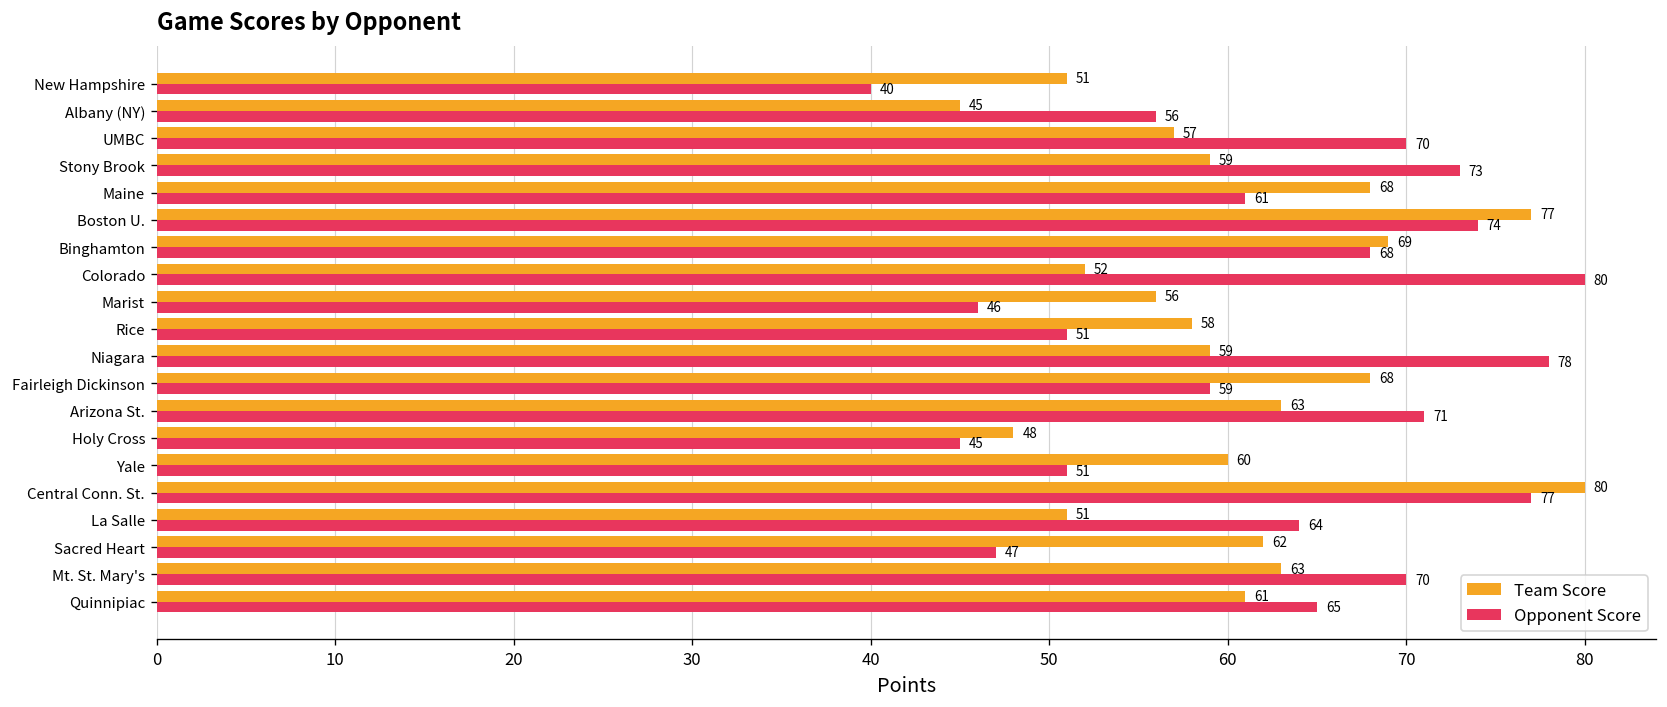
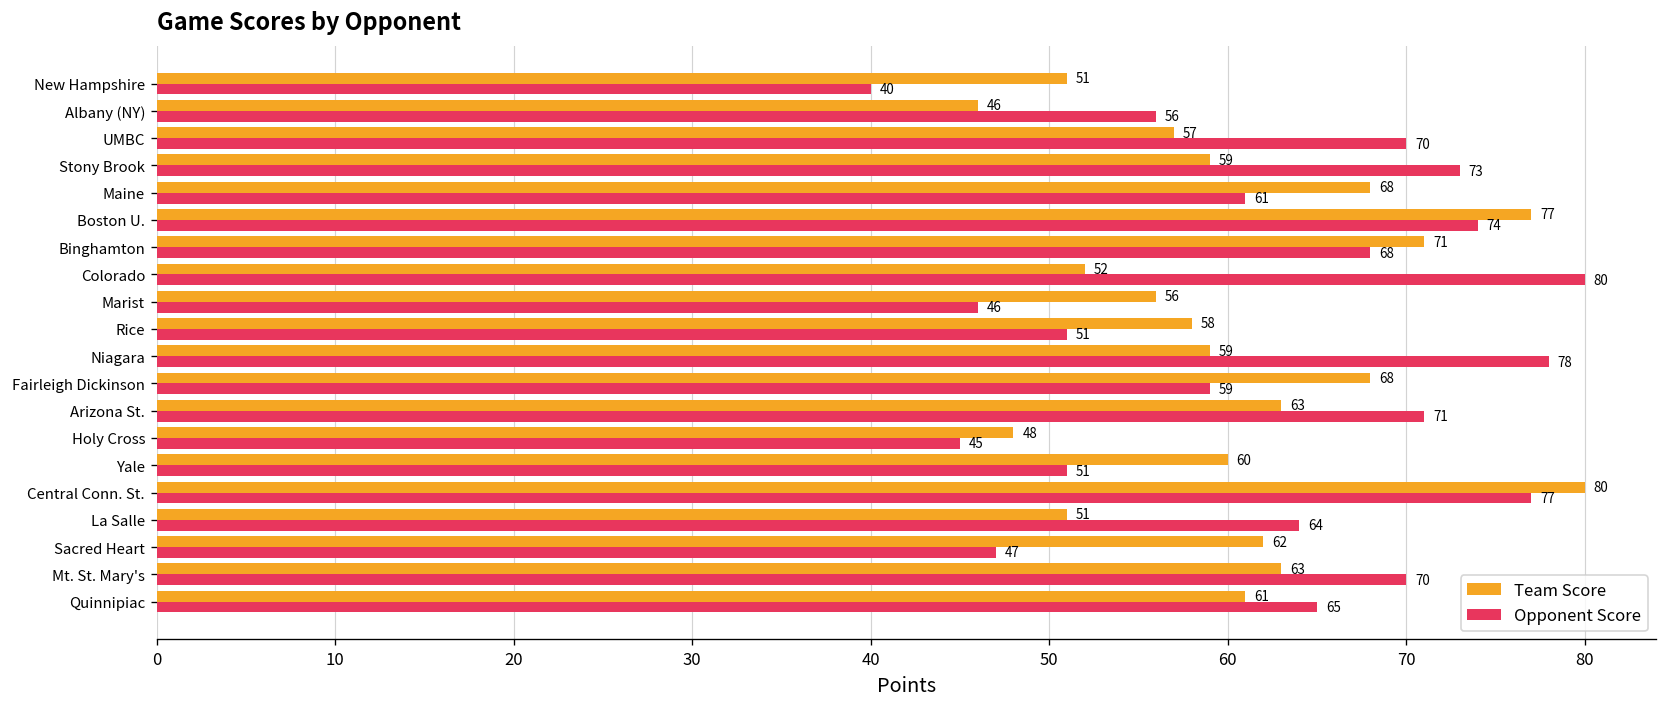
  {
    "Team Score": {
      "New Hampshire": 51,
-     "Albany (NY)": 45,
+     "Albany (NY)": 46,
      "UMBC": 57,
      "Stony Brook": 59,
      "Maine": 68,
      "Boston U.": 77,
-     "Binghamton": 69,
+     "Binghamton": 71,
      "Colorado": 52,
      "Marist": 56,
      "Rice": 58,
      "Niagara": 59,
      "Fairleigh Dickinson": 68,
      "Arizona St.": 63,
      "Holy Cross": 48,
      "Yale": 60,
      "Central Conn. St.": 80,
      "La Salle": 51,
      "Sacred Heart": 62,
      "Mt. St. Mary's": 63,
      "Quinnipiac": 61
    },
    "Opponent Score": {
      "New Hampshire": 40,
      "Albany (NY)": 56,
      "UMBC": 70,
      "Stony Brook": 73,
      "Maine": 61,
      "Boston U.": 74,
      "Binghamton": 68,
      "Colorado": 80,
      "Marist": 46,
      "Rice": 51,
      "Niagara": 78,
      "Fairleigh Dickinson": 59,
      "Arizona St.": 71,
      "Holy Cross": 45,
      "Yale": 51,
      "Central Conn. St.": 77,
      "La Salle": 64,
      "Sacred Heart": 47,
      "Mt. St. Mary's": 70,
      "Quinnipiac": 65
    }
  }
